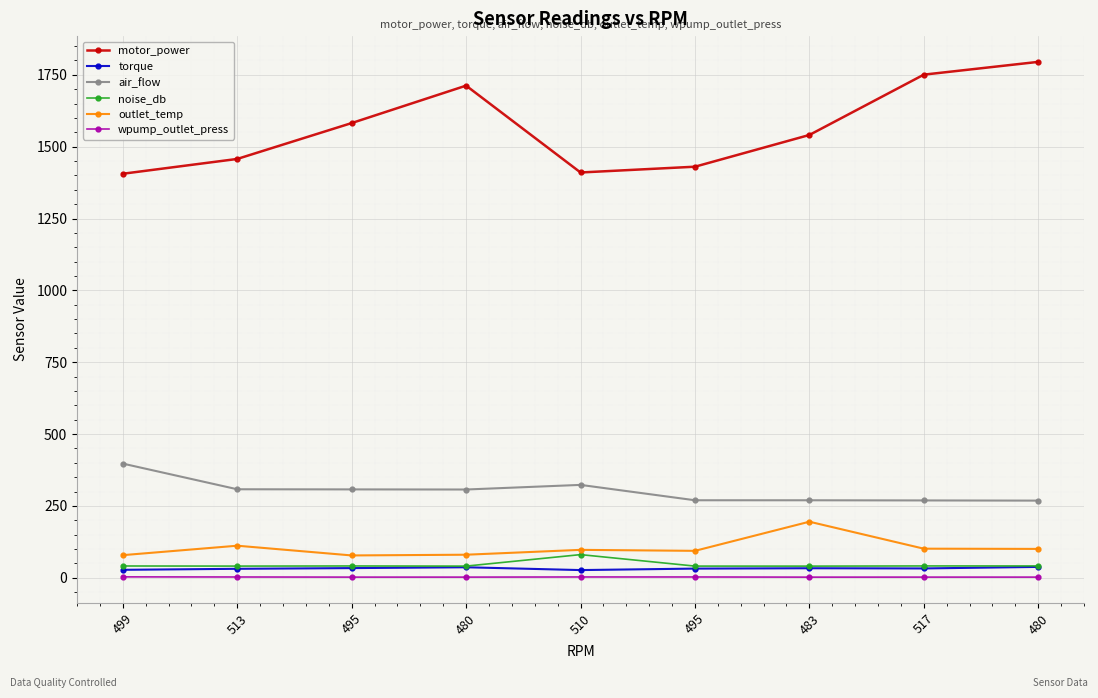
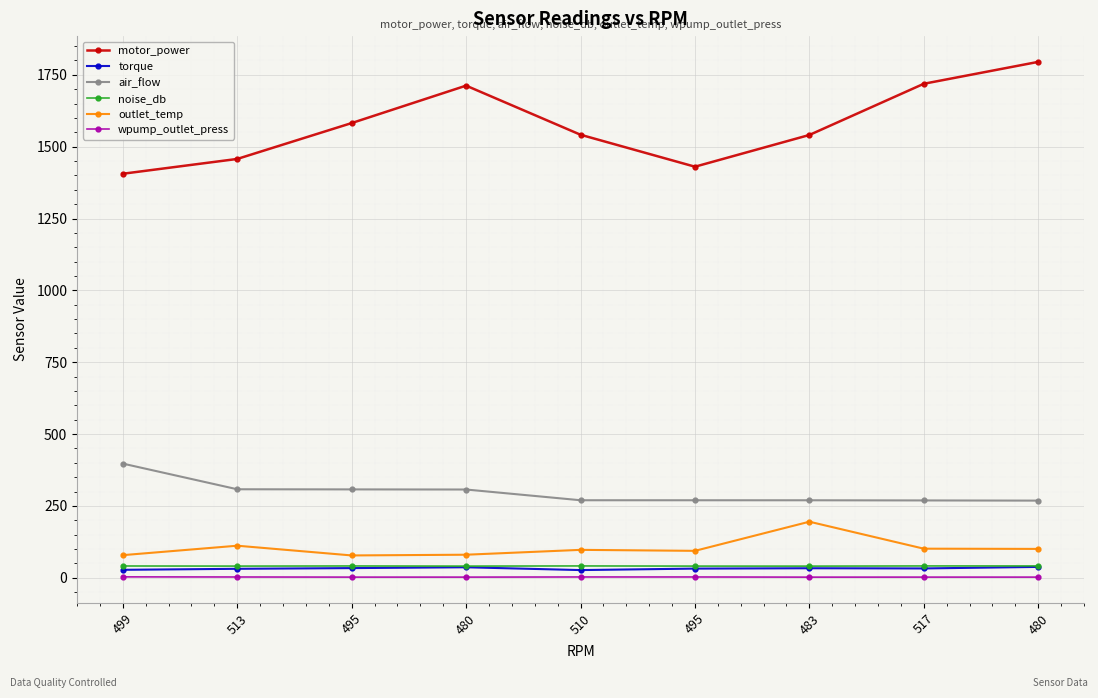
  {
    "motor_power": {
      "499": 1410,
      "513": 1460,
-     "510": 1410,
+     "510": 1540,
      "483": 1540,
-     "517": 1750
+     "517": 1720
    },
    "torque": {
      "499": 30,
      "513": 30,
      "510": 30
    },
    "air_flow": {
      "499": 400,
      "513": 310,
-     "510": 320,
+     "510": 270,
      "483": 270,
      "517": 270
    },
    "noise_db": {
      "499": 40,
      "513": 40,
-     "510": 80
+     "510": 40
    },
    "outlet_temp": {
      "499": 80,
      "513": 110,
      "510": 100,
      "483": 190,
      "517": 100
    },
    "wpump_outlet_press": {
      "499": 0,
      "513": 0,
      "510": 0,
      "483": 0,
      "517": 0
    }
  }
